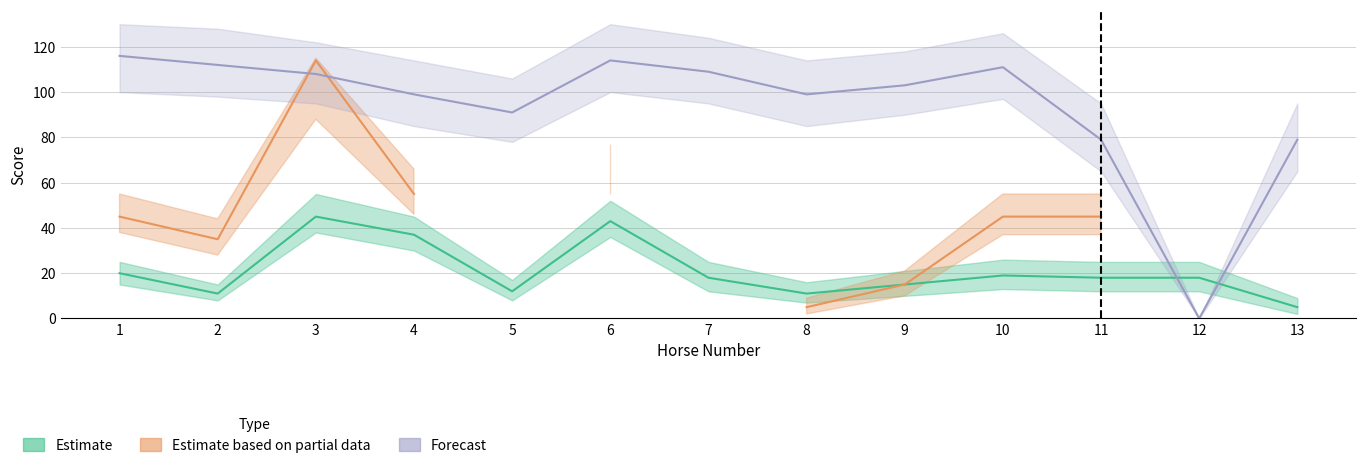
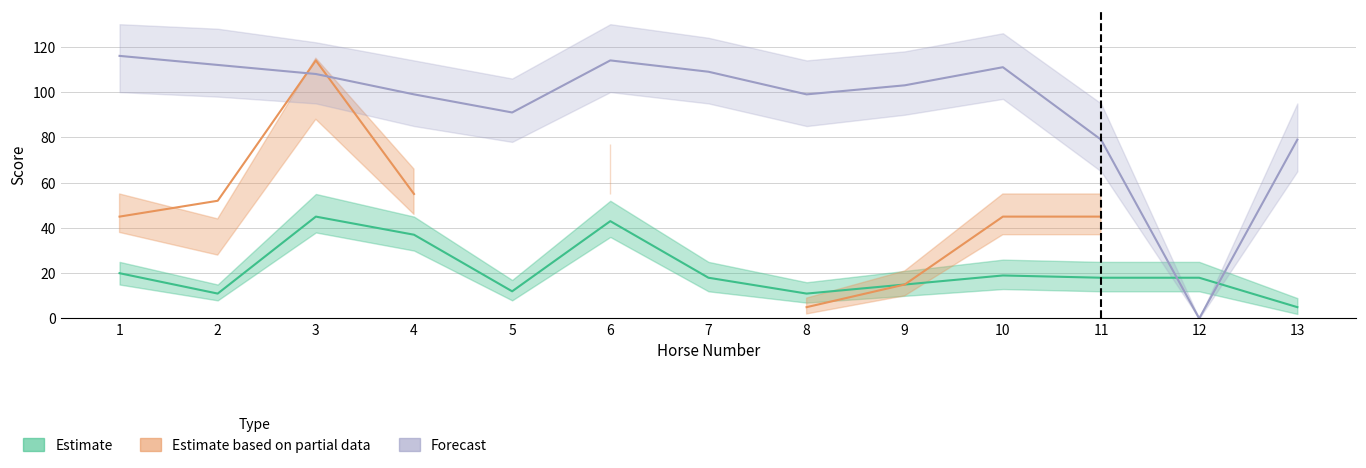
  {
    "Estimate based on partial data": {
      "1": 45,
-     "2": 35,
+     "2": 52,
      "3": 114,
      "4": 55,
      "6": 65,
      "8": 5,
      "10": 45,
      "11": 45
    }
  }
